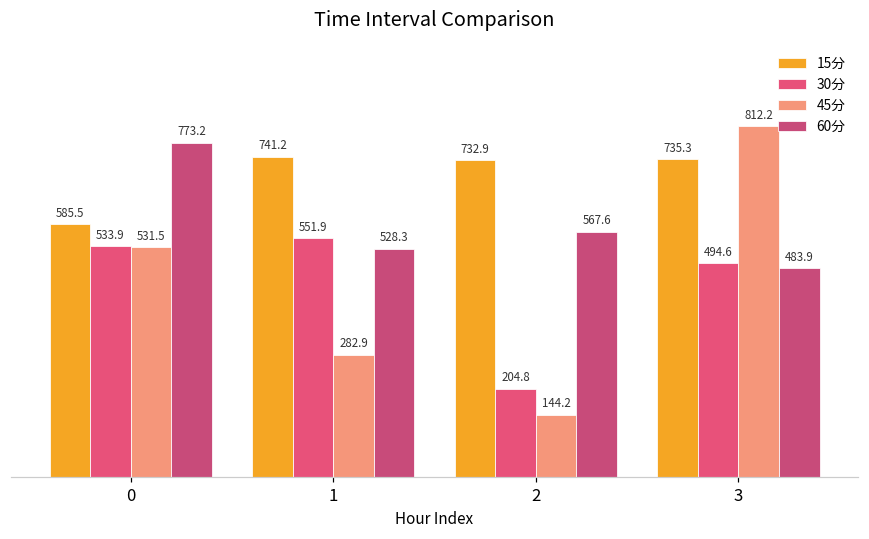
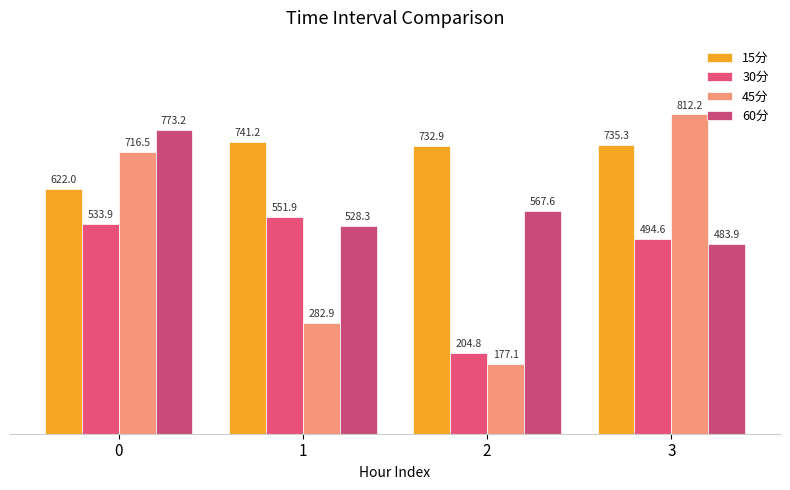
  {
    "15分": {
-     "0": 585.5,
+     "0": 622.0,
      "1": 741.2,
      "2": 732.9,
      "3": 735.3
    },
    "45分": {
-     "0": 531.5,
+     "0": 716.5,
      "1": 282.9,
-     "2": 144.2,
+     "2": 177.1,
      "3": 812.2
    }
  }
